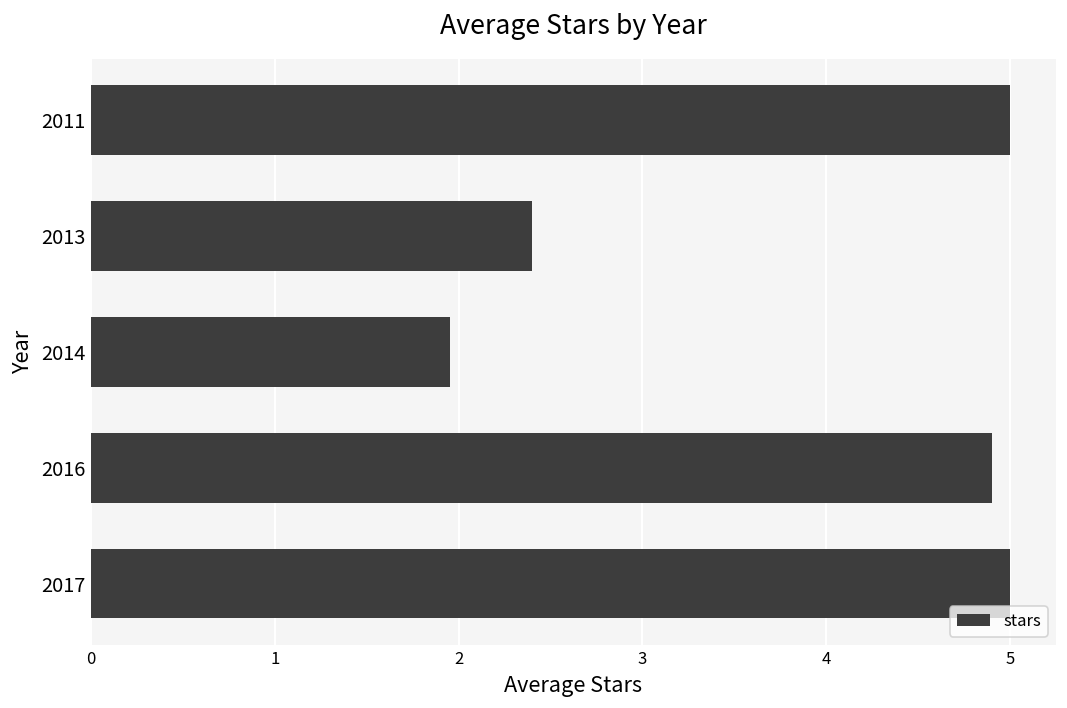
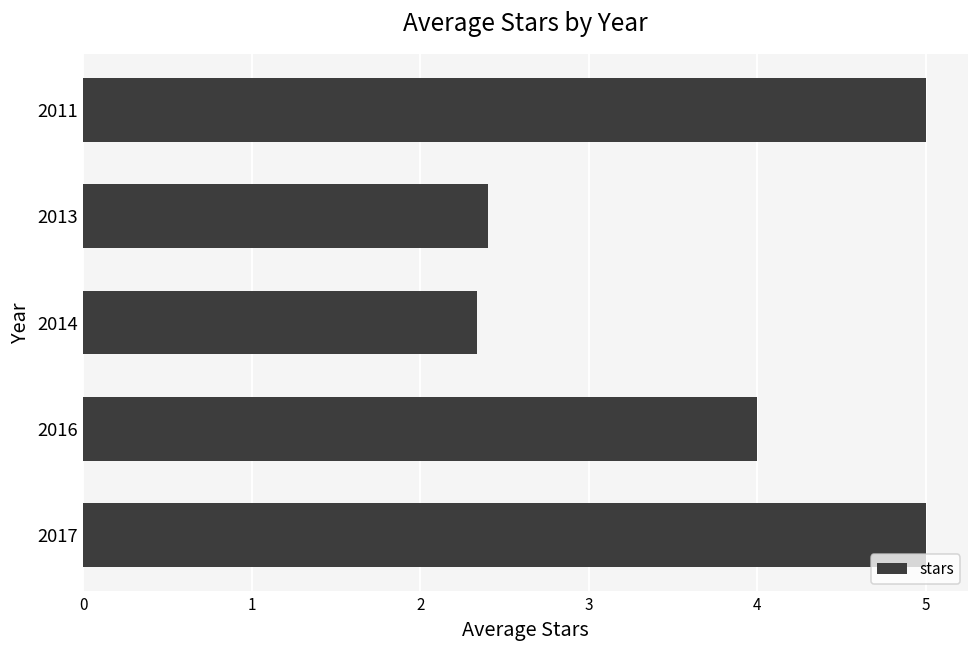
  {
    "2011": 5.00,
    "2013": 2.40,
-   "2014": 1.95,
-   "2016": 4.9,
+   "2014": 2.33,
+   "2016": 4.0,
    "2017": 5.00
  }
